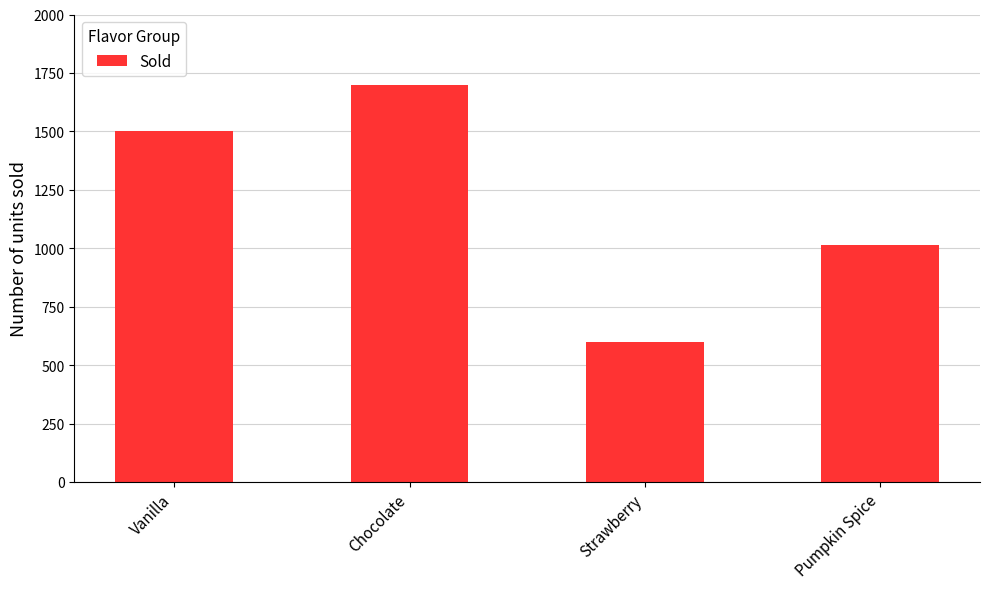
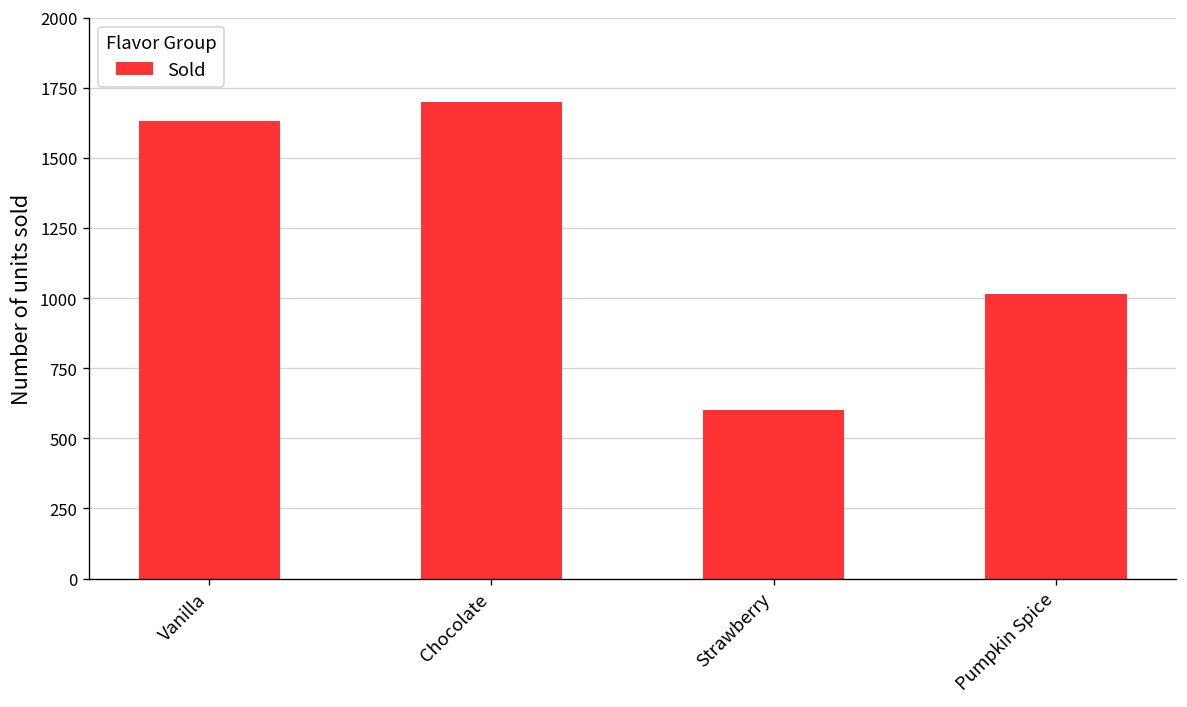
  {
-   "Vanilla": 1500,
+   "Vanilla": 1630,
    "Chocolate": 1700,
    "Strawberry": 600,
    "Pumpkin Spice": 1010
  }
